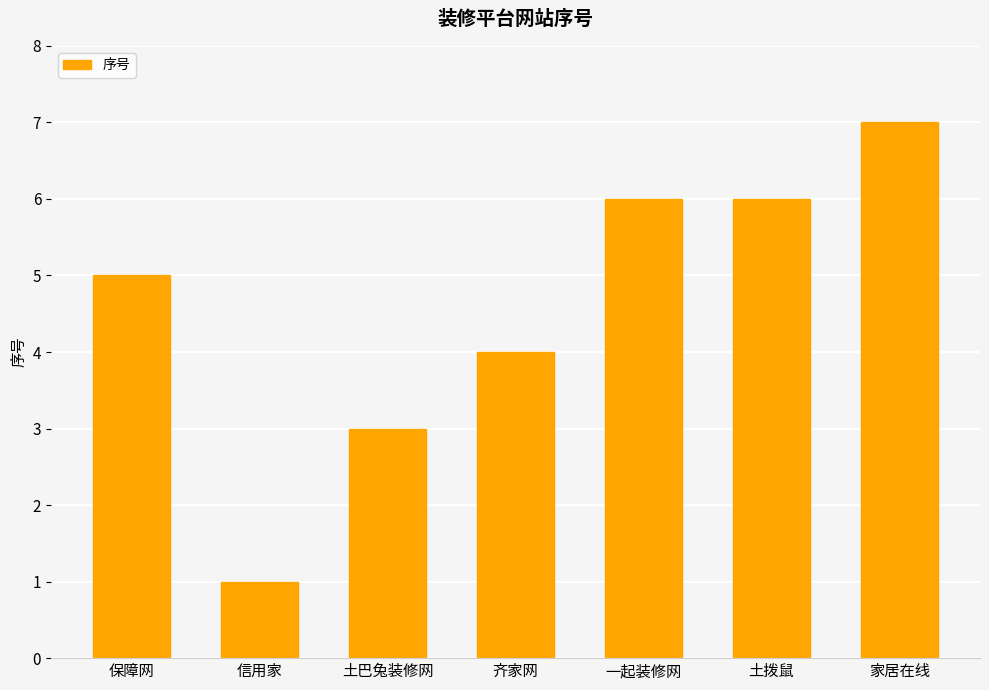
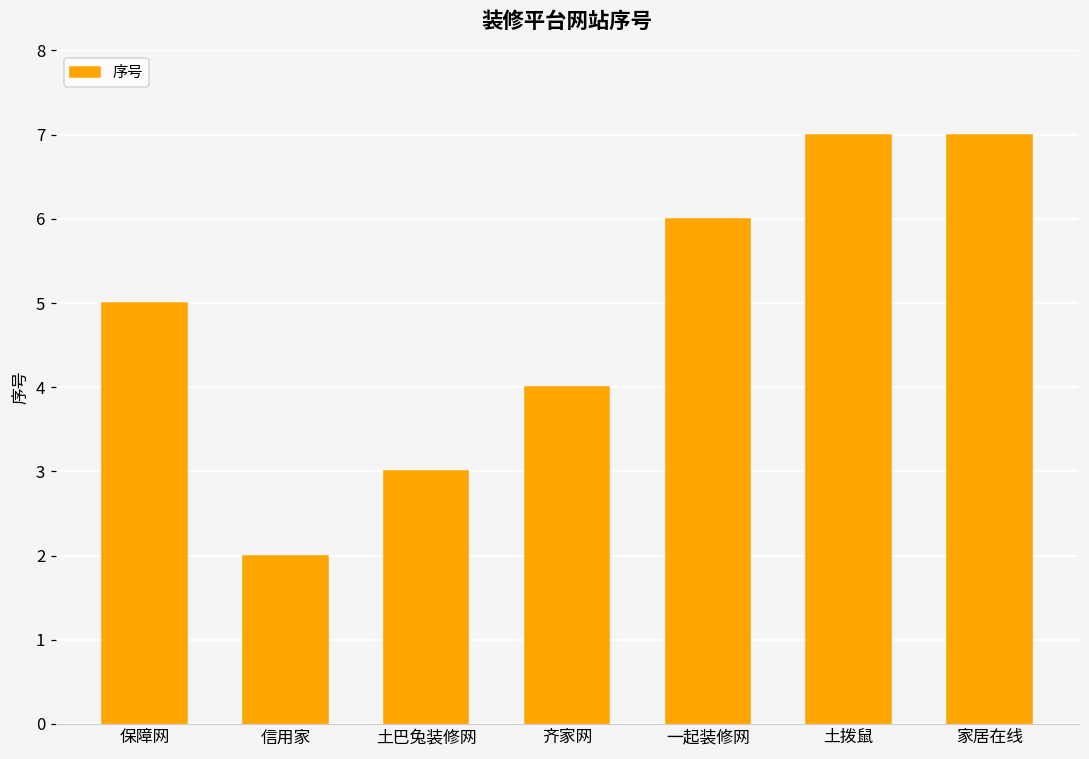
  {
    "保障网": 5,
-   "信用家": 1,
+   "信用家": 2,
    "土巴兔装修网": 3,
    "齐家网": 4,
    "一起装修网": 6,
-   "土拨鼠": 6,
+   "土拨鼠": 7,
    "家居在线": 7
  }
